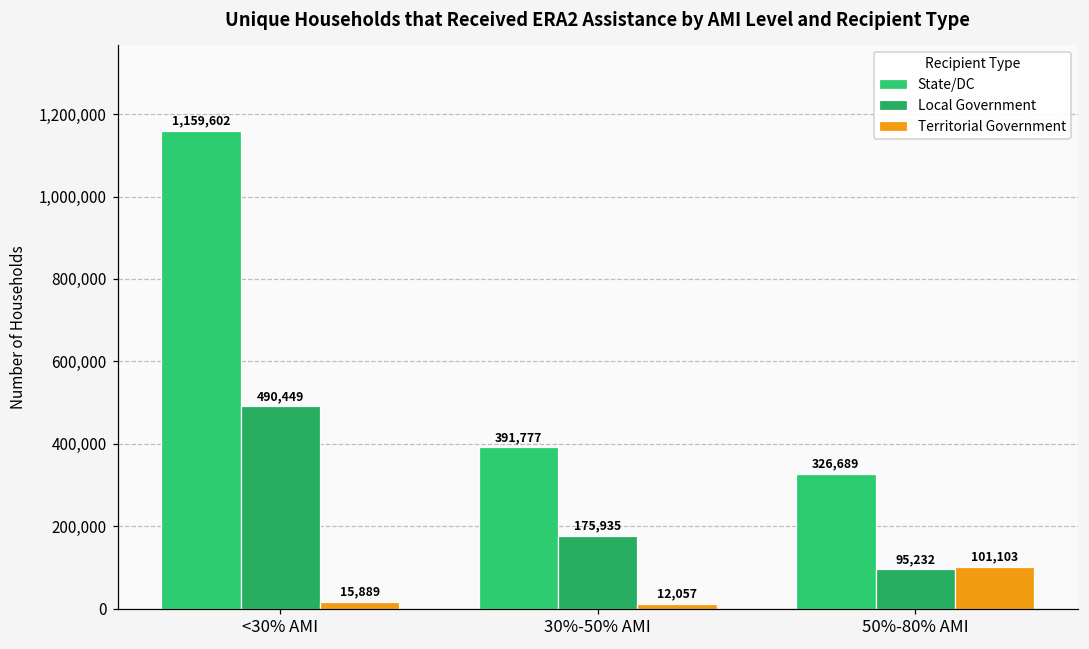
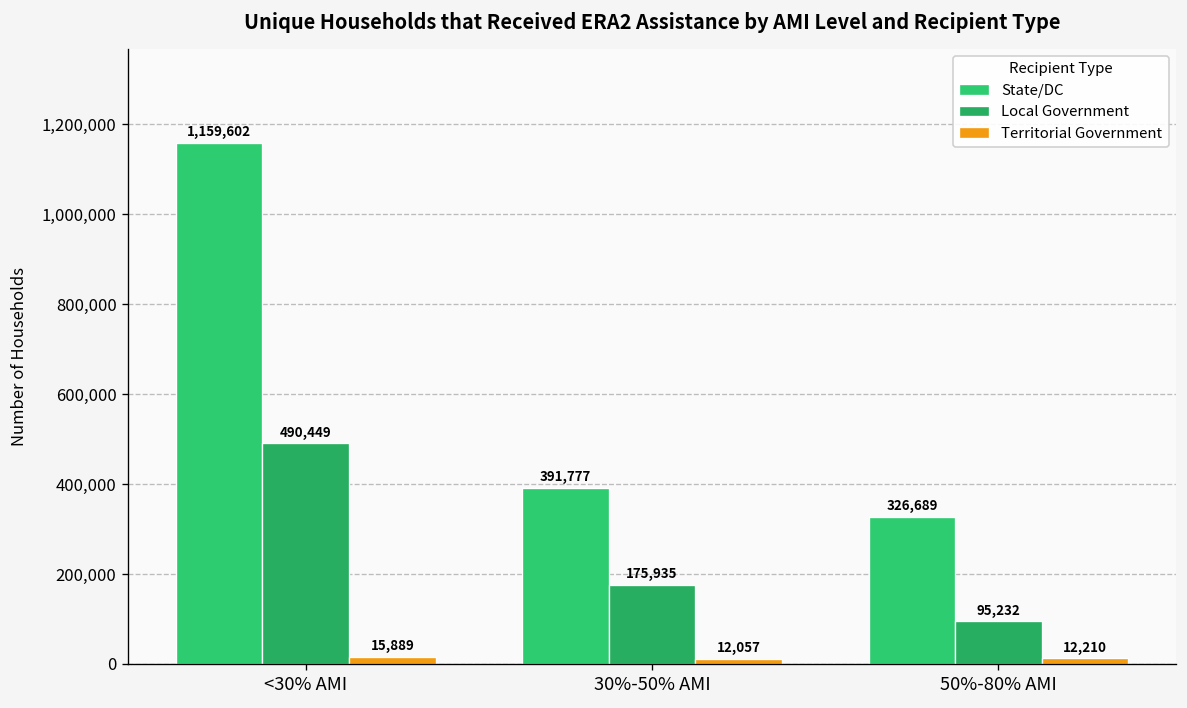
  {
    "Territorial Government": {
      "<30% AMI": "15,889",
      "30%-50% AMI": "12,057",
-     "50%-80% AMI": "101,103"
+     "50%-80% AMI": "12,210"
    }
  }
